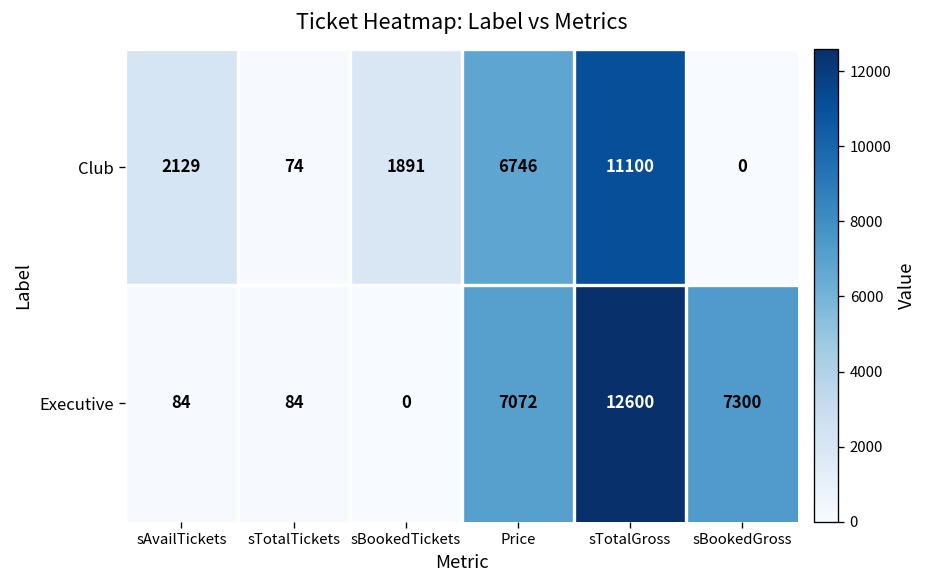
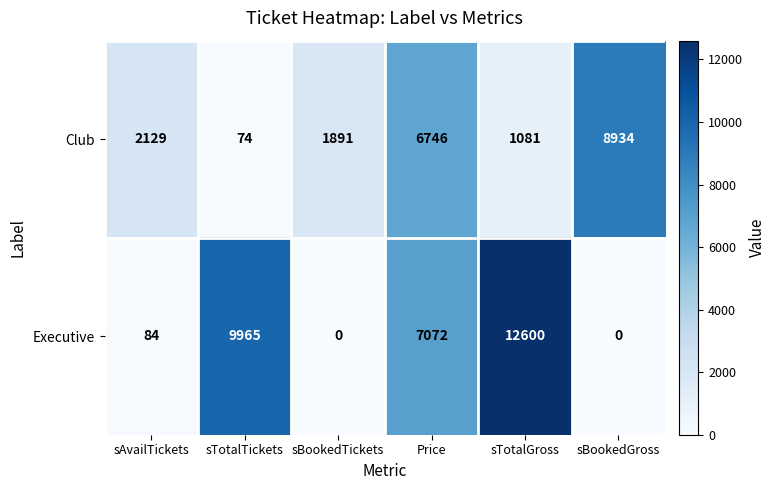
  {
    "Club": {
      "sAvailTickets": 2129,
      "sTotalTickets": 74,
      "sBookedTickets": 1891,
      "Price": 6746,
-     "sTotalGross": 11100,
-     "sBookedGross": 0
+     "sTotalGross": 1081,
+     "sBookedGross": 8934
    },
    "Executive": {
      "sAvailTickets": 84,
-     "sTotalTickets": 84,
+     "sTotalTickets": 9965,
      "sBookedTickets": 0,
      "Price": 7072,
      "sTotalGross": 12600,
-     "sBookedGross": 7300
+     "sBookedGross": 0
    }
  }
